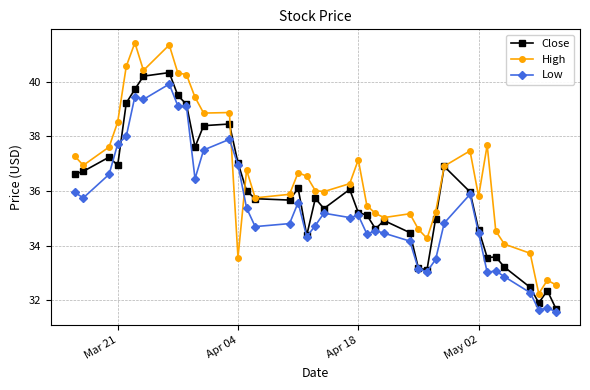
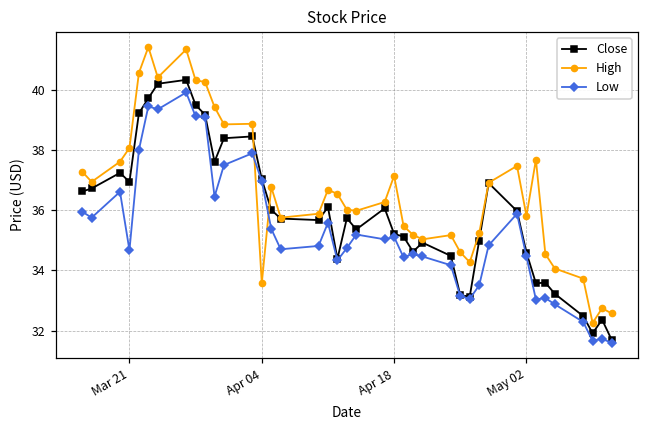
  {
    "Close": {
      "Mar 21": 36.9,
      "Apr 18": 35.2,
      "May 02": 34.6
    },
    "High": {
-     "Mar 21": 38.5,
+     "Mar 21": 38.1,
      "Apr 04": 33.6,
      "Apr 18": 37.1,
      "May 02": 35.8
    },
    "Low": {
-     "Mar 21": 37.7,
+     "Mar 21": 34.7,
      "Apr 18": 35.1,
      "May 02": 34.5
    }
  }
